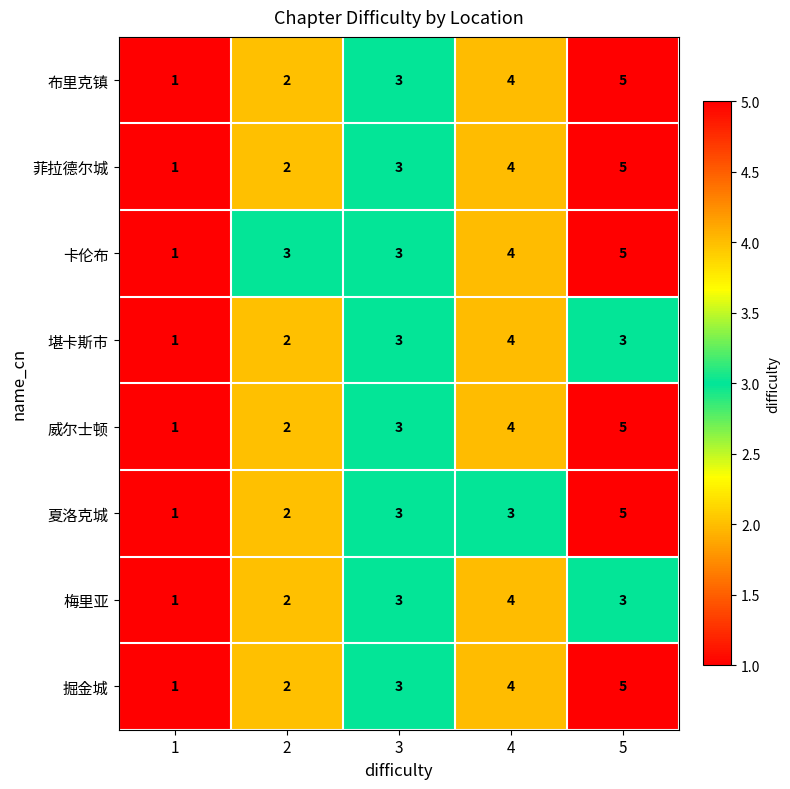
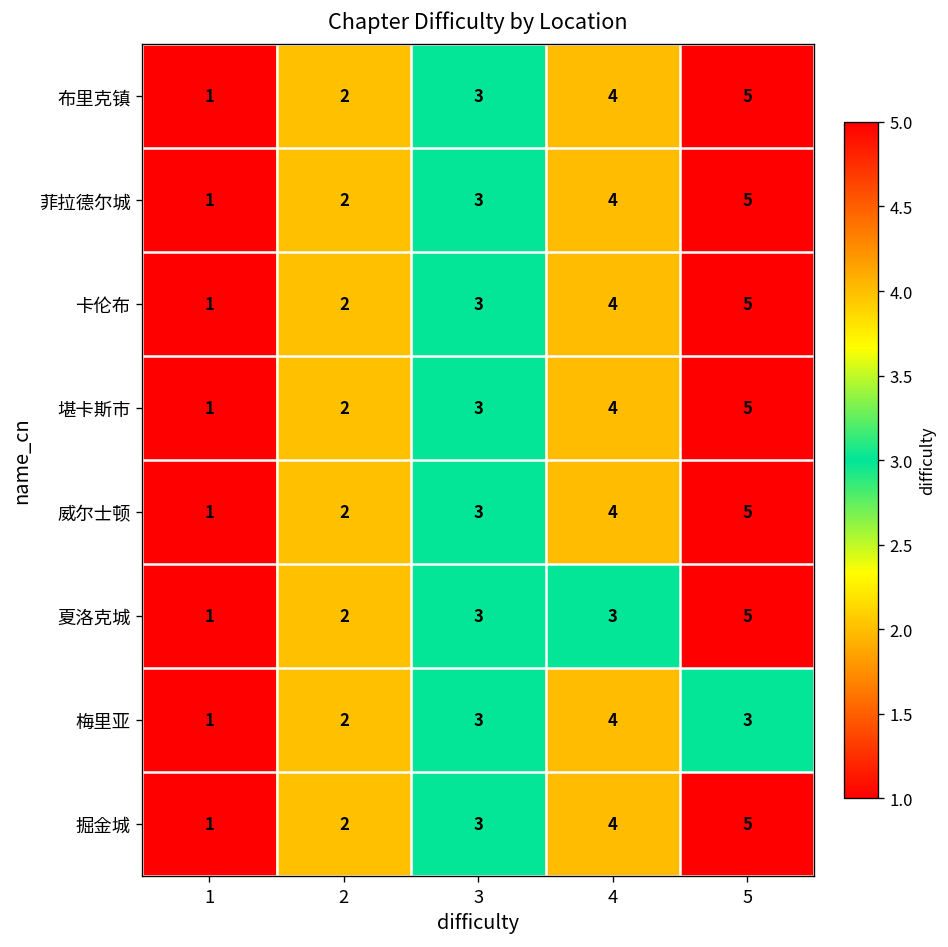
  {
    "布里克镇": {
      "1": 1,
      "2": 2,
      "3": 3,
      "4": 4,
      "5": 5
    },
    "菲拉德尔城": {
      "1": 1,
      "2": 2,
      "3": 3,
      "4": 4,
      "5": 5
    },
    "卡伦布": {
      "1": 1,
-     "2": 3,
+     "2": 2,
      "3": 3,
      "4": 4,
      "5": 5
    },
    "堪卡斯市": {
      "1": 1,
      "2": 2,
      "3": 3,
      "4": 4,
-     "5": 3
+     "5": 5
    },
    "威尔士顿": {
      "1": 1,
      "2": 2,
      "3": 3,
      "4": 4,
      "5": 5
    },
    "夏洛克城": {
      "1": 1,
      "2": 2,
      "3": 3,
      "4": 3,
      "5": 5
    },
    "梅里亚": {
      "1": 1,
      "2": 2,
      "3": 3,
      "4": 4,
      "5": 3
    },
    "掘金城": {
      "1": 1,
      "2": 2,
      "3": 3,
      "4": 4,
      "5": 5
    }
  }
